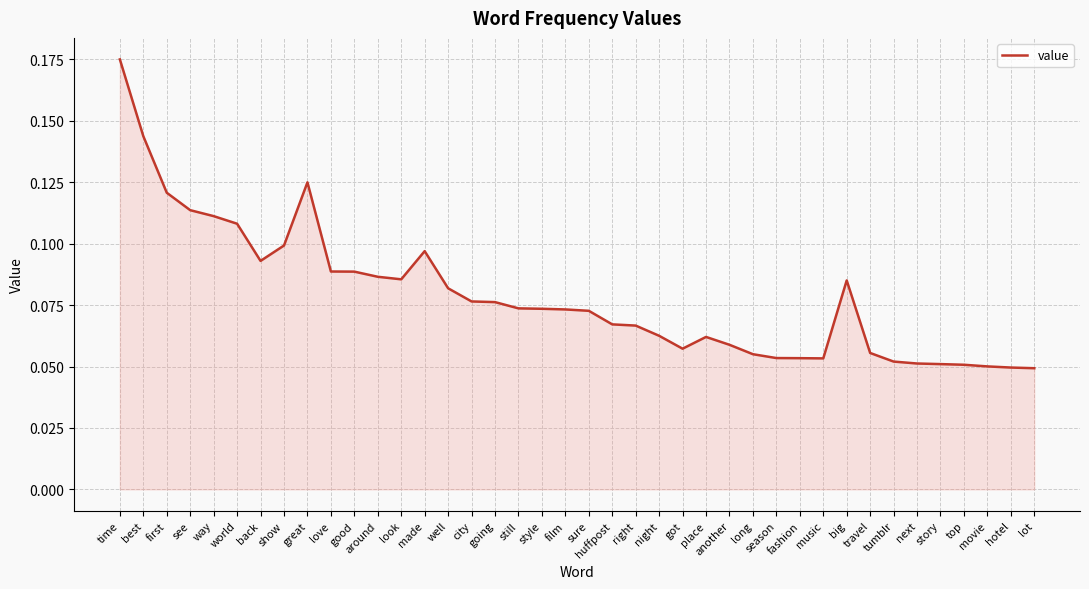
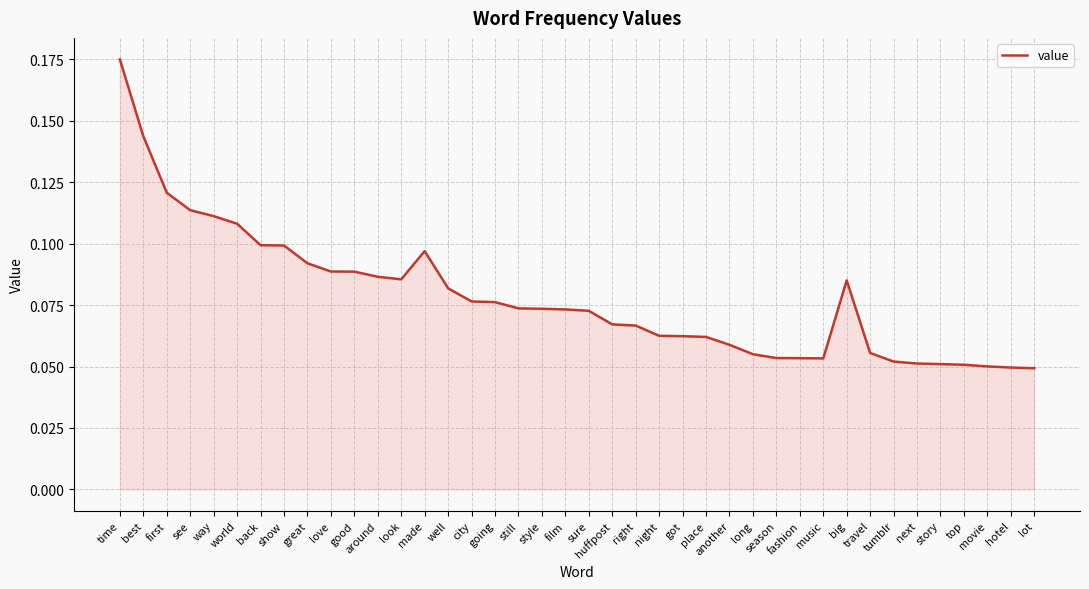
  {
    "time": 0.175,
    "best": 0.144,
    "first": 0.121,
    "see": 0.114,
    "way": 0.111,
    "world": 0.108,
-   "back": 0.093,
+   "back": 0.099,
    "show": 0.099,
-   "great": 0.125,
+   "great": 0.092,
    "love": 0.089,
    "good": 0.089,
    "around": 0.087,
    "look": 0.086,
    "made": 0.097,
    "well": 0.082,
    "city": 0.076,
    "going": 0.076,
    "still": 0.074,
    "style": 0.074,
    "film": 0.073,
    "sure": 0.073,
    "huffpost": 0.067,
    "right": 0.067,
    "night": 0.063,
-   "got": 0.057,
+   "got": 0.062,
    "place": 0.062,
    "another": 0.059,
    "long": 0.055,
    "season": 0.053,
    "fashion": 0.053,
    "music": 0.053,
    "big": 0.085,
    "travel": 0.056,
    "tumblr": 0.052,
    "next": 0.051,
    "story": 0.051,
    "top": 0.051,
    "movie": 0.050,
    "hotel": 0.050,
    "lot": 0.049
  }
